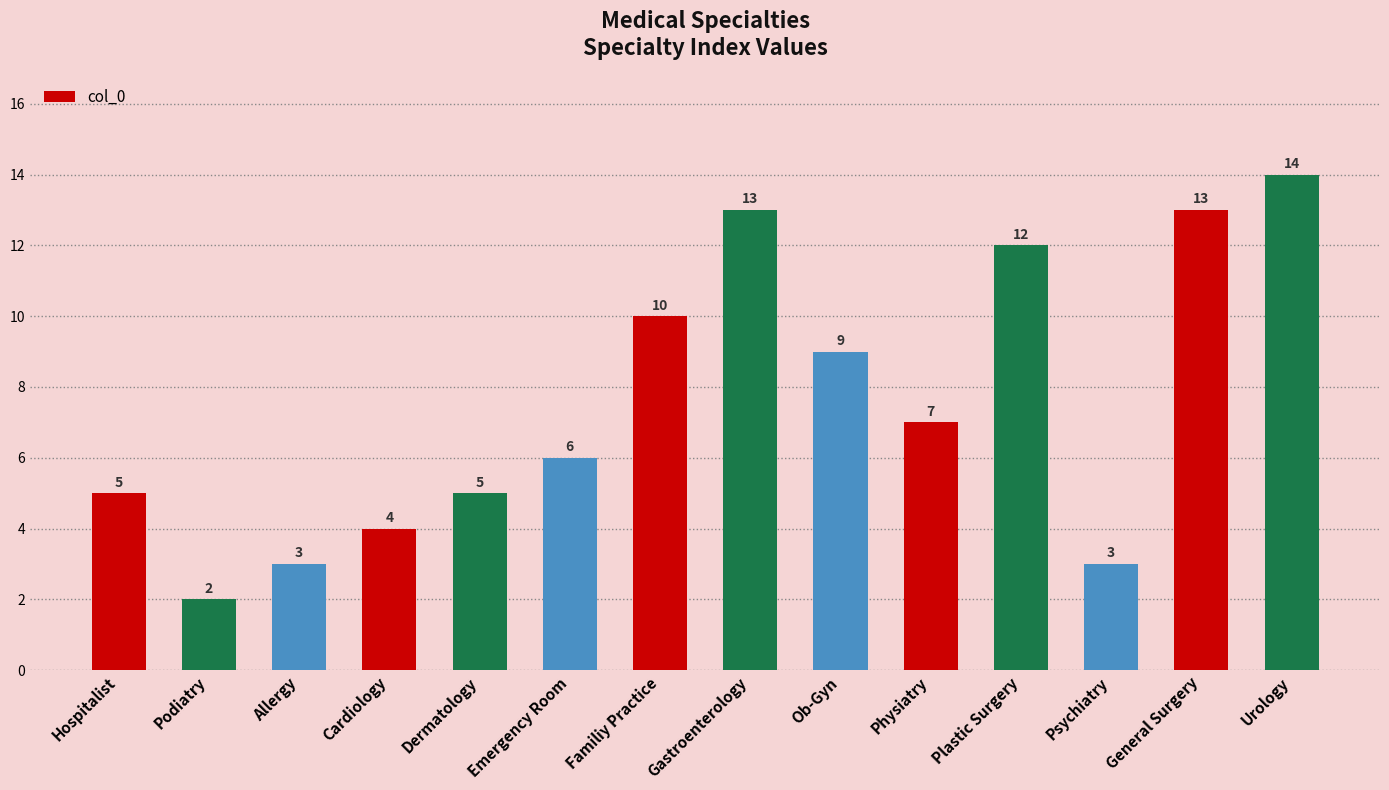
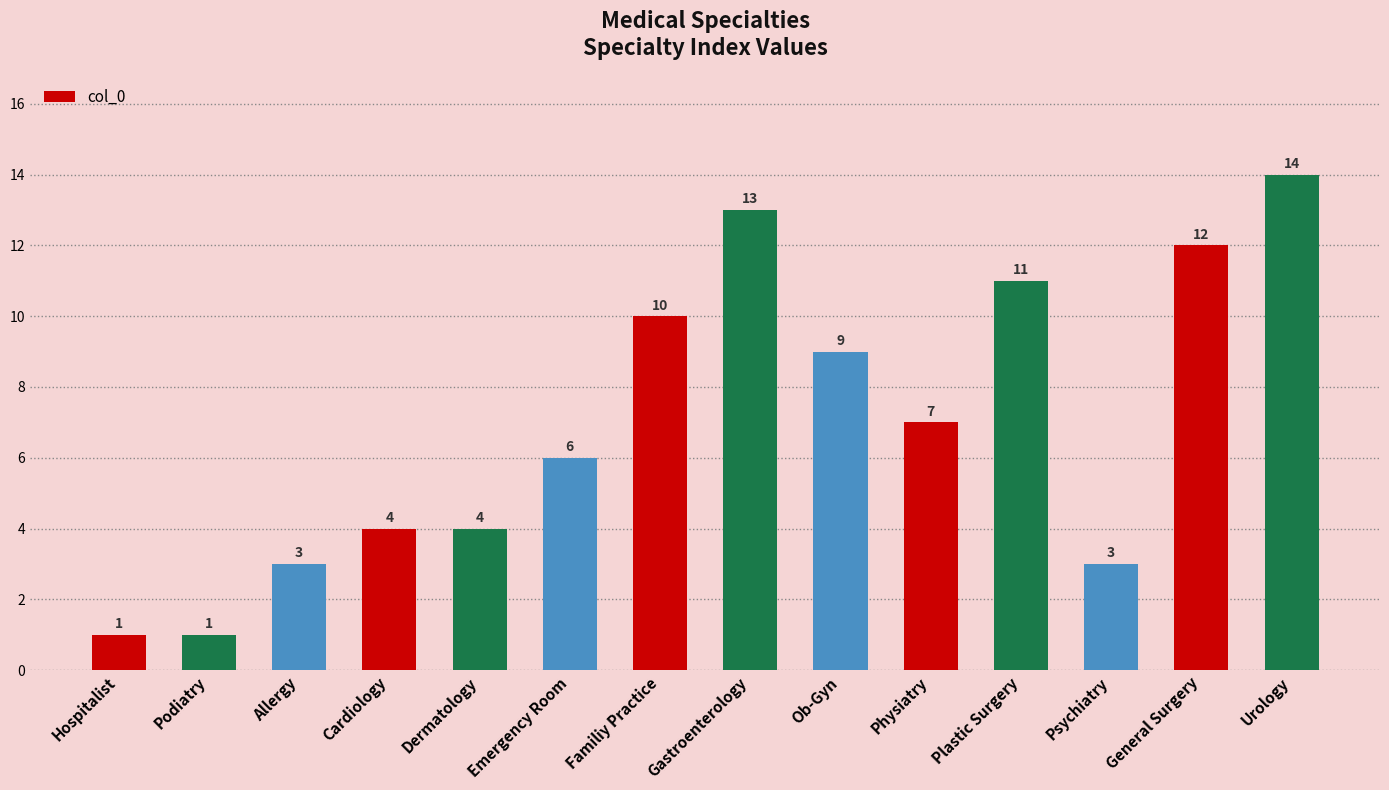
  {
-   "Hospitalist": 5,
-   "Podiatry": 2,
+   "Hospitalist": 1,
+   "Podiatry": 1,
    "Allergy": 3,
    "Cardiology": 4,
-   "Dermatology": 5,
+   "Dermatology": 4,
    "Emergency Room": 6,
    "Familiy Practice": 10,
    "Gastroenterology": 13,
    "Ob-Gyn": 9,
    "Physiatry": 7,
-   "Plastic Surgery": 12,
+   "Plastic Surgery": 11,
    "Psychiatry": 3,
-   "General Surgery": 13,
+   "General Surgery": 12,
    "Urology": 14
  }
